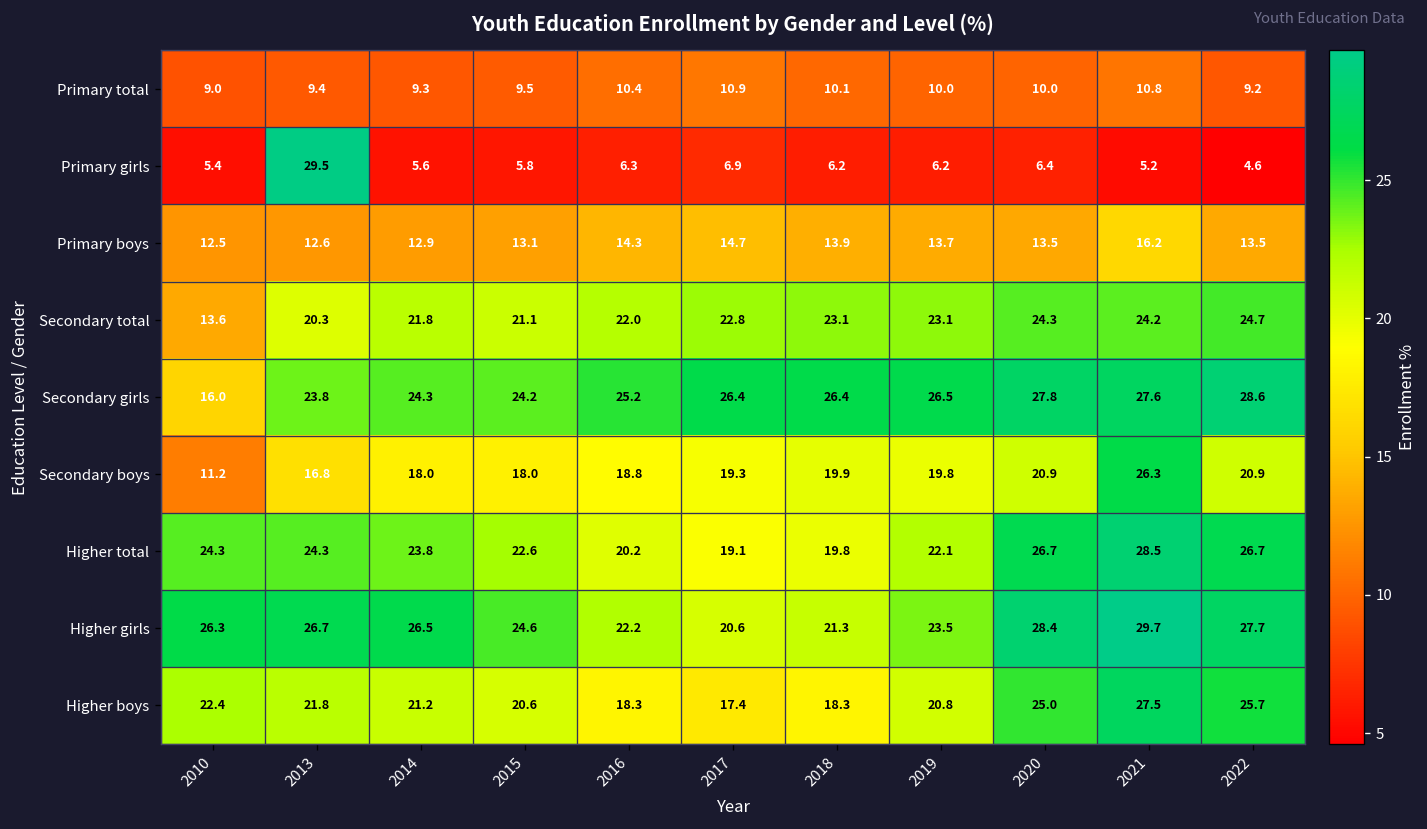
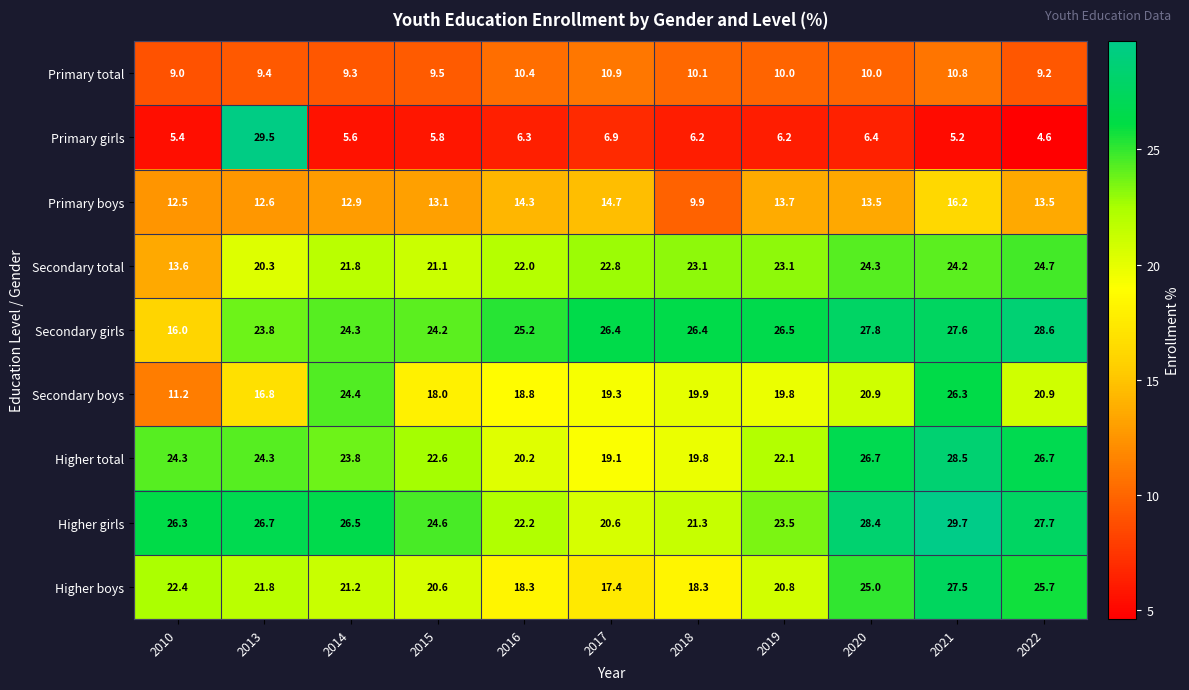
  {
    "Primary total": {
      "2010": 9.0,
      "2013": 9.4,
      "2014": 9.3,
      "2015": 9.5,
      "2016": 10.4,
      "2017": 10.9,
      "2018": 10.1,
      "2019": 10.0,
      "2020": 10.0,
      "2021": 10.8,
      "2022": 9.2
    },
    "Primary girls": {
      "2010": 5.4,
      "2013": 29.5,
      "2014": 5.6,
      "2015": 5.8,
      "2016": 6.3,
      "2017": 6.9,
      "2018": 6.2,
      "2019": 6.2,
      "2020": 6.4,
      "2021": 5.2,
      "2022": 4.6
    },
    "Primary boys": {
      "2010": 12.5,
      "2013": 12.6,
      "2014": 12.9,
      "2015": 13.1,
      "2016": 14.3,
      "2017": 14.7,
-     "2018": 13.9,
+     "2018": 9.9,
      "2019": 13.7,
      "2020": 13.5,
      "2021": 16.2,
      "2022": 13.5
    },
    "Secondary total": {
      "2010": 13.6,
      "2013": 20.3,
      "2014": 21.8,
      "2015": 21.1,
      "2016": 22.0,
      "2017": 22.8,
      "2018": 23.1,
      "2019": 23.1,
      "2020": 24.3,
      "2021": 24.2,
      "2022": 24.7
    },
    "Secondary girls": {
      "2010": 16.0,
      "2013": 23.8,
      "2014": 24.3,
      "2015": 24.2,
      "2016": 25.2,
      "2017": 26.4,
      "2018": 26.4,
      "2019": 26.5,
      "2020": 27.8,
      "2021": 27.6,
      "2022": 28.6
    },
    "Secondary boys": {
      "2010": 11.2,
      "2013": 16.8,
-     "2014": 18.0,
+     "2014": 24.4,
      "2015": 18.0,
      "2016": 18.8,
      "2017": 19.3,
      "2018": 19.9,
      "2019": 19.8,
      "2020": 20.9,
      "2021": 26.3,
      "2022": 20.9
    },
    "Higher total": {
      "2010": 24.3,
      "2013": 24.3,
      "2014": 23.8,
      "2015": 22.6,
      "2016": 20.2,
      "2017": 19.1,
      "2018": 19.8,
      "2019": 22.1,
      "2020": 26.7,
      "2021": 28.5,
      "2022": 26.7
    },
    "Higher girls": {
      "2010": 26.3,
      "2013": 26.7,
      "2014": 26.5,
      "2015": 24.6,
      "2016": 22.2,
      "2017": 20.6,
      "2018": 21.3,
      "2019": 23.5,
      "2020": 28.4,
      "2021": 29.7,
      "2022": 27.7
    },
    "Higher boys": {
      "2010": 22.4,
      "2013": 21.8,
      "2014": 21.2,
      "2015": 20.6,
      "2016": 18.3,
      "2017": 17.4,
      "2018": 18.3,
      "2019": 20.8,
      "2020": 25.0,
      "2021": 27.5,
      "2022": 25.7
    }
  }
